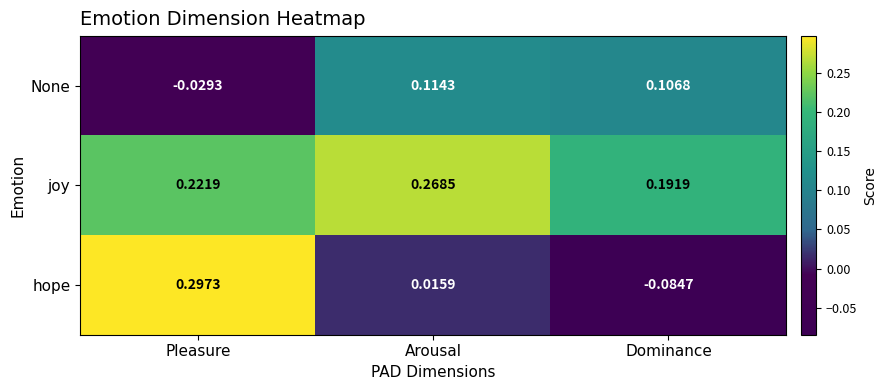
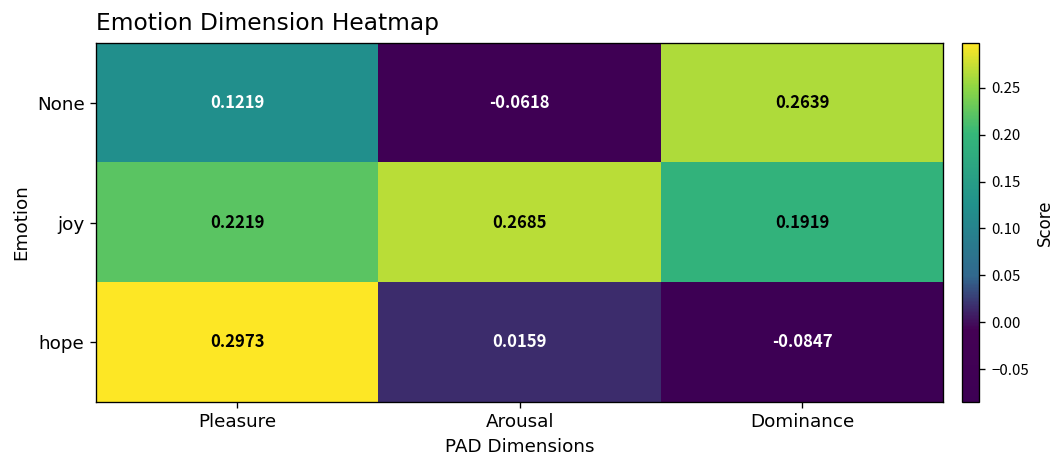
  {
    "None": {
-     "Pleasure": -0.0293,
-     "Arousal": 0.1143,
-     "Dominance": 0.1068
+     "Pleasure": 0.1219,
+     "Arousal": -0.0618,
+     "Dominance": 0.2639
    },
    "joy": {
      "Pleasure": 0.2219,
      "Arousal": 0.2685,
      "Dominance": 0.1919
    },
    "hope": {
      "Pleasure": 0.2973,
      "Arousal": 0.0159,
      "Dominance": -0.0847
    }
  }
